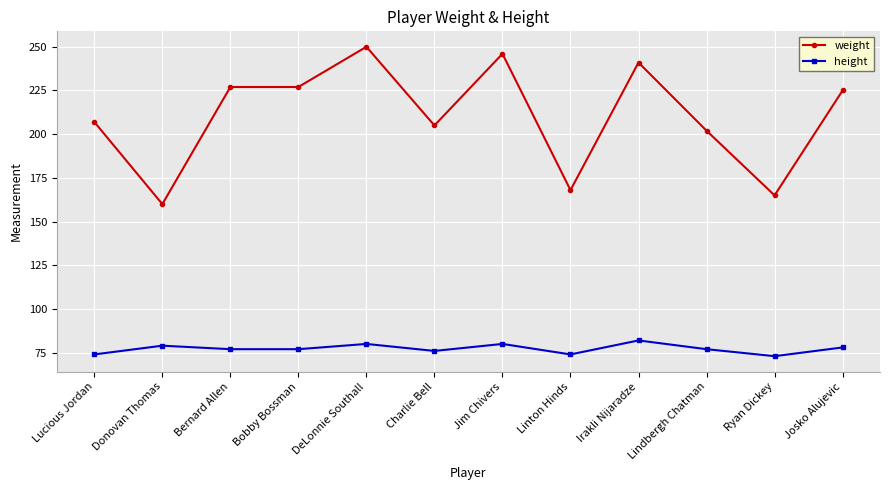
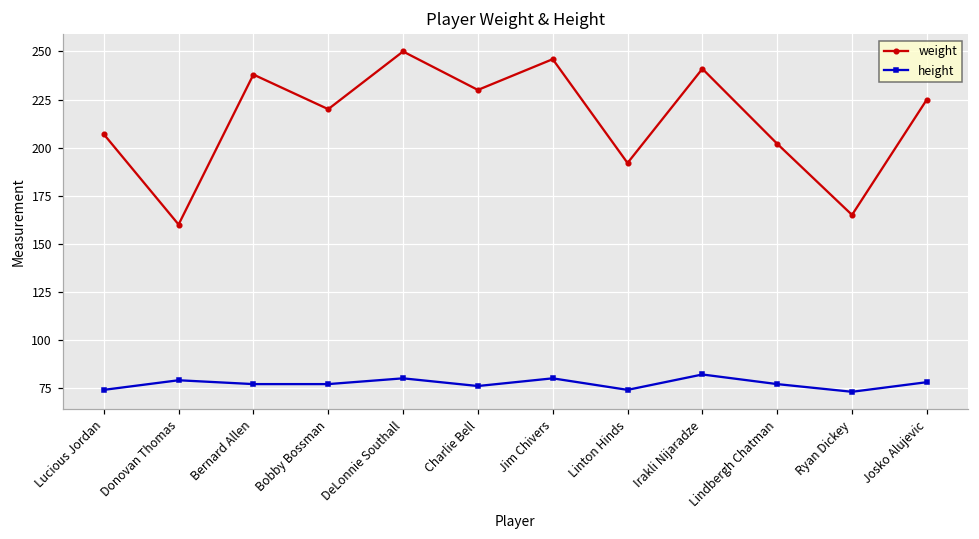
  {
    "weight": {
      "Lucious Jordan": 207,
      "Donovan Thomas": 160,
-     "Bernard Allen": 227,
-     "Bobby Bossman": 227,
+     "Bernard Allen": 238,
+     "Bobby Bossman": 220,
      "DeLonnie Southall": 250,
-     "Charlie Bell": 205,
+     "Charlie Bell": 230,
      "Jim Chivers": 246,
-     "Linton Hinds": 168,
+     "Linton Hinds": 192,
      "Irakli Nijaradze": 241,
      "Lindbergh Chatman": 202,
      "Ryan Dickey": 165,
      "Josko Alujevic": 225
    },
    "height": {
      "Lucious Jordan": 74,
      "Donovan Thomas": 79,
      "Bernard Allen": 77,
      "Bobby Bossman": 77,
      "DeLonnie Southall": 80,
      "Charlie Bell": 76,
      "Jim Chivers": 80,
      "Linton Hinds": 74,
      "Irakli Nijaradze": 82,
      "Lindbergh Chatman": 77,
      "Ryan Dickey": 73,
      "Josko Alujevic": 78
    }
  }
